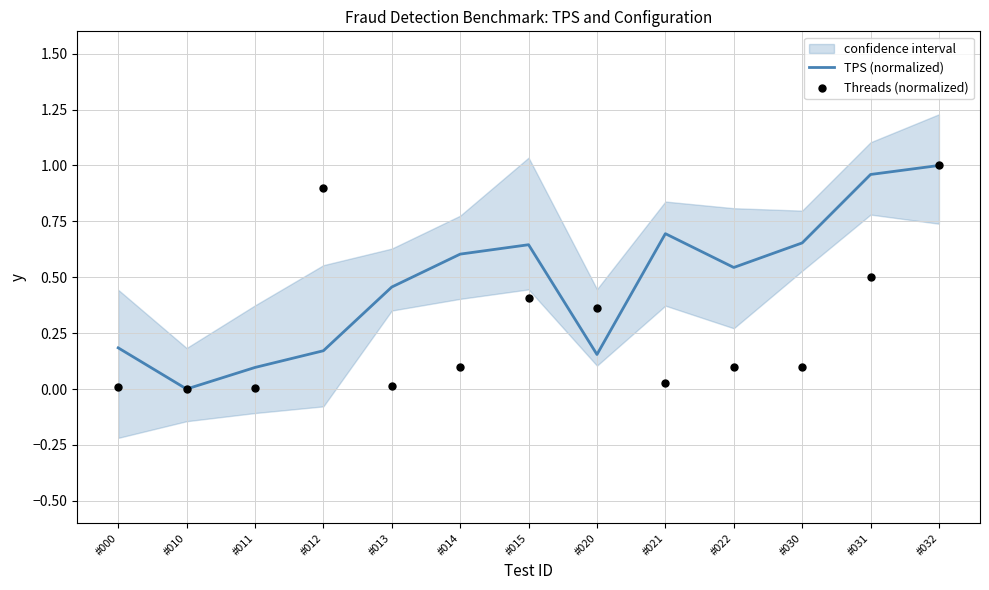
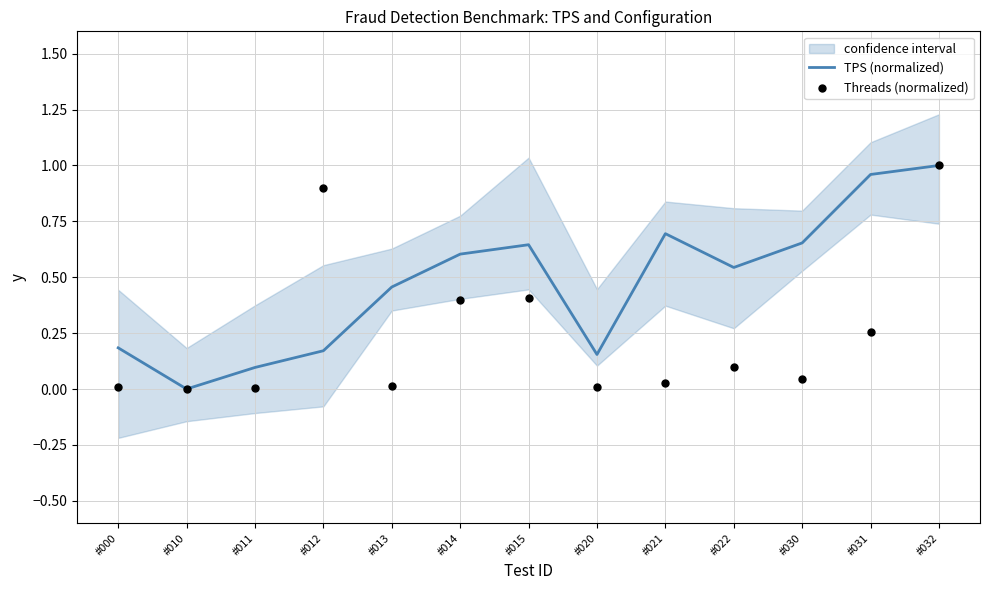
  {
    "Threads (normalized)": {
-     "#014": 0.10,
-     "#020": 0.36,
-     "#030": 0.10,
-     "#031": 0.50
+     "#014": 0.40,
+     "#020": 0.01,
+     "#030": 0.05,
+     "#031": 0.25
    }
  }
